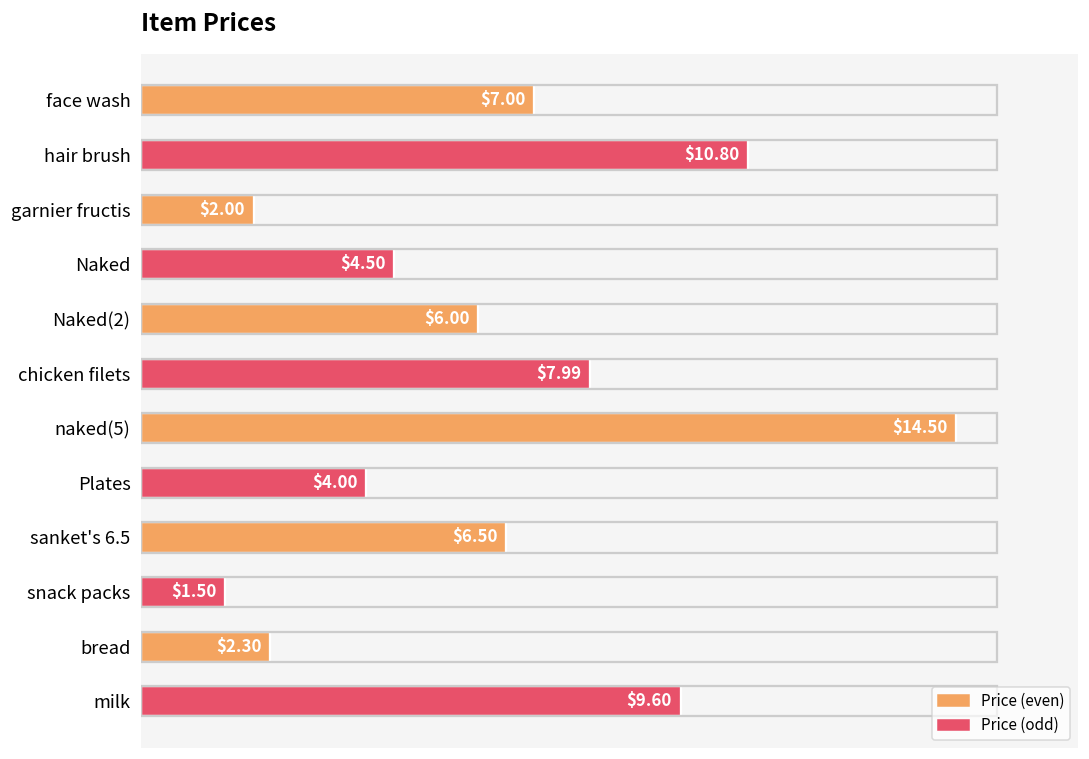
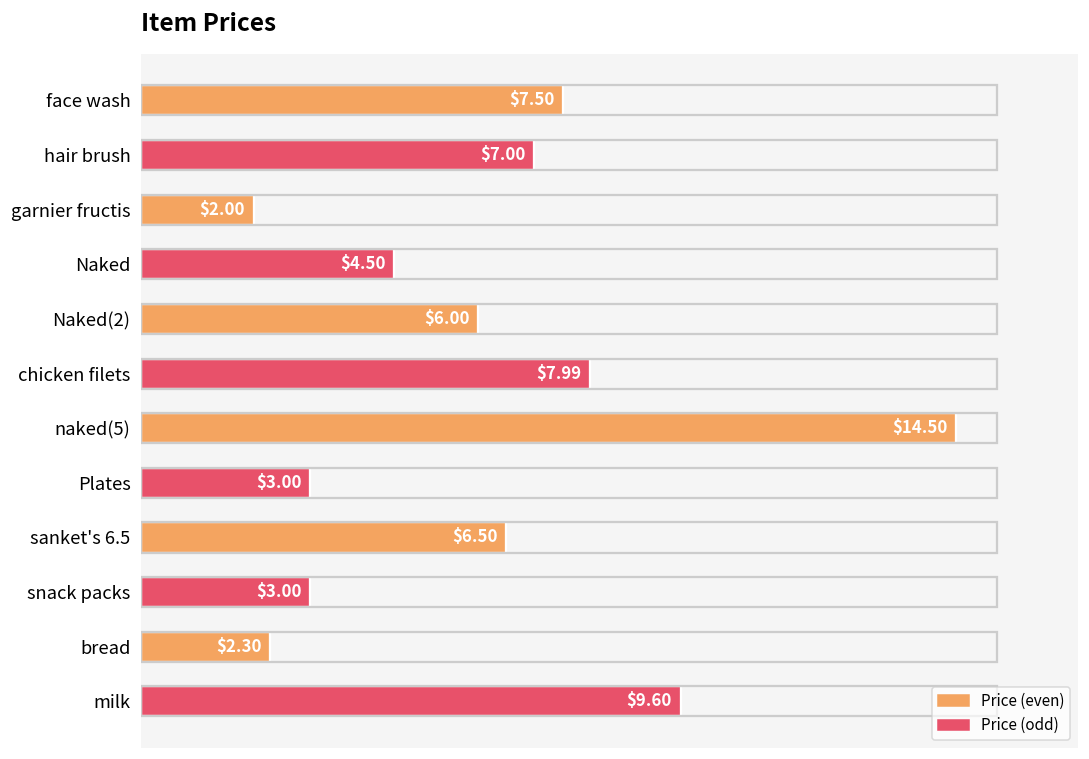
  {
-   "face wash": "$7.00",
-   "hair brush": "$10.80",
+   "face wash": "$7.50",
+   "hair brush": "$7.00",
    "garnier fructis": "$2.00",
    "Naked": "$4.50",
    "Naked(2)": "$6.00",
    "chicken filets": "$7.99",
    "naked(5)": "$14.50",
-   "Plates": "$4.00",
+   "Plates": "$3.00",
    "sanket's 6.5": "$6.50",
-   "snack packs": "$1.50",
+   "snack packs": "$3.00",
    "bread": "$2.30",
    "milk": "$9.60"
  }
